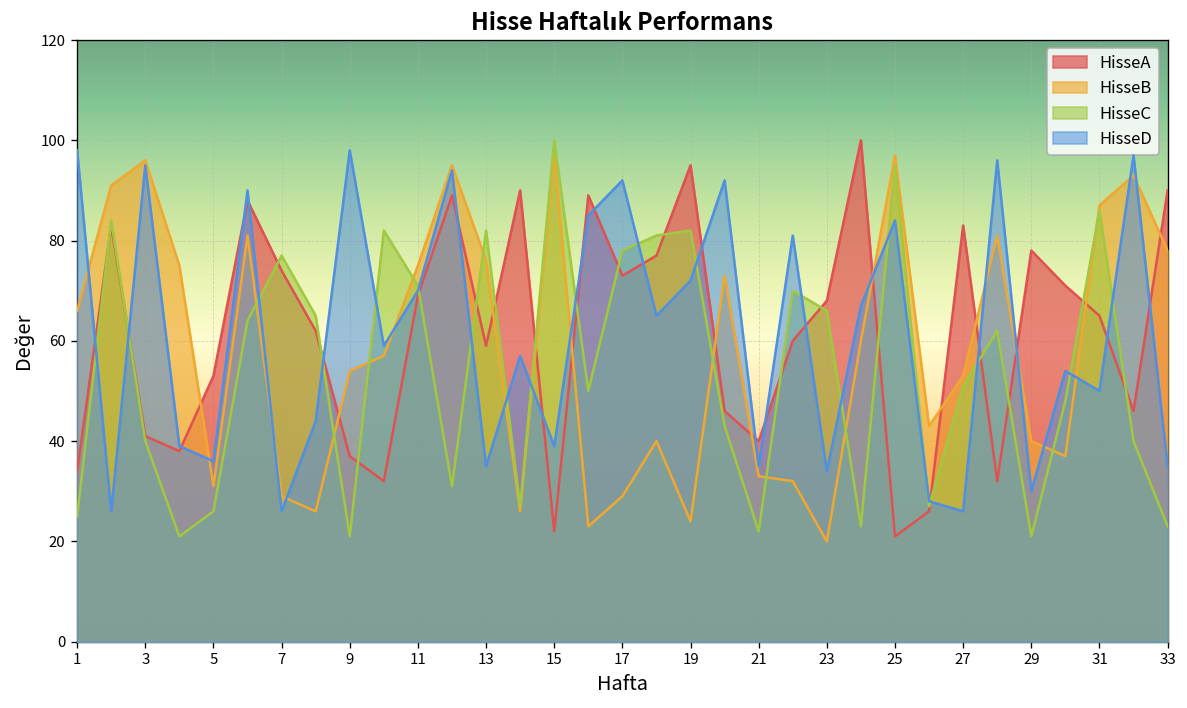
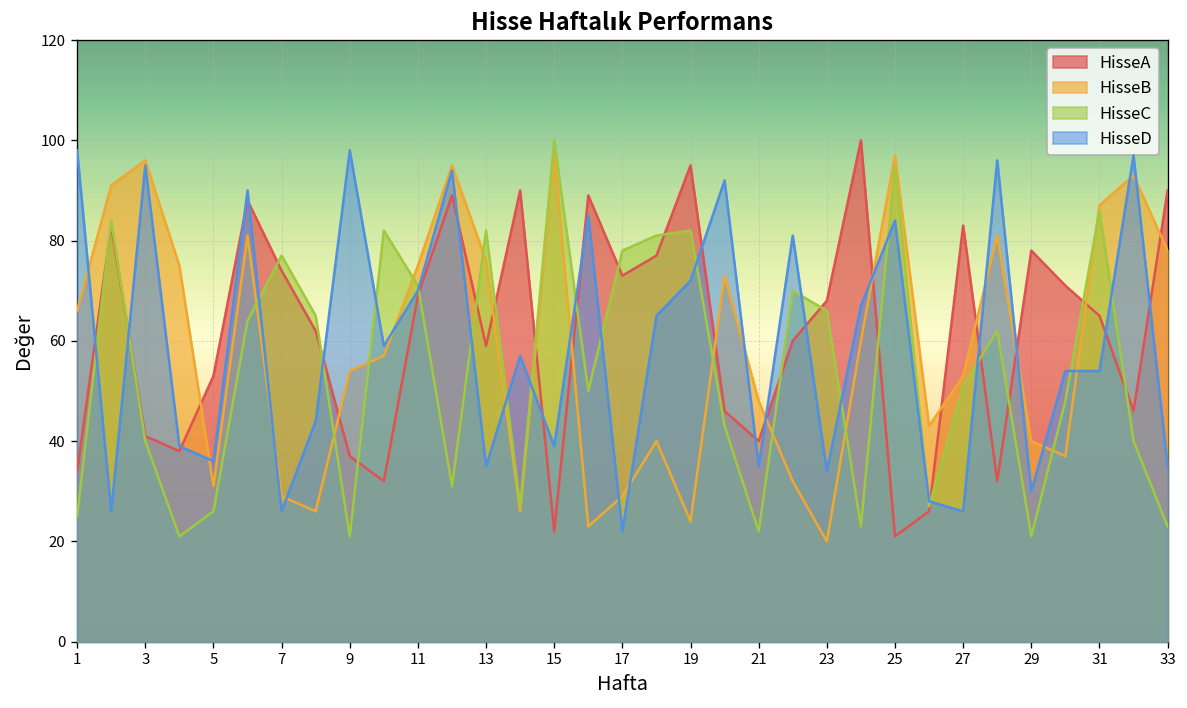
  {
    "HisseA": {
      "1": 34,
      "3": 41,
      "5": 53,
      "7": 74,
      "9": 37,
      "11": 69,
      "13": 59,
      "15": 22,
      "17": 73,
      "19": 95,
      "21": 40,
      "23": 68,
      "25": 21,
      "27": 83,
      "29": 78,
      "31": 65,
      "33": 90
    },
    "HisseB": {
      "1": 66,
      "3": 96,
      "5": 31,
      "7": 29,
      "9": 54,
      "11": 75,
      "13": 76,
      "15": 97,
      "17": 29,
      "19": 24,
-     "21": 33,
+     "21": 48,
      "23": 20,
      "25": 97,
      "27": 53,
      "29": 40,
      "31": 87,
      "33": 78
    },
    "HisseC": {
      "1": 25,
      "3": 40,
      "5": 26,
      "7": 77,
      "9": 21,
      "11": 71,
      "13": 82,
      "15": 100,
      "17": 78,
      "19": 82,
      "21": 22,
      "23": 66,
      "25": 95,
      "27": 51,
      "29": 21,
      "31": 86,
      "33": 23
    },
    "HisseD": {
      "1": 98,
      "3": 95,
      "5": 36,
      "7": 26,
      "9": 98,
      "11": 70,
      "13": 35,
      "15": 39,
-     "17": 92,
+     "17": 22,
      "19": 72,
      "21": 35,
      "23": 34,
      "25": 84,
      "27": 26,
      "29": 30,
-     "31": 50,
+     "31": 54,
      "33": 35
    }
  }
